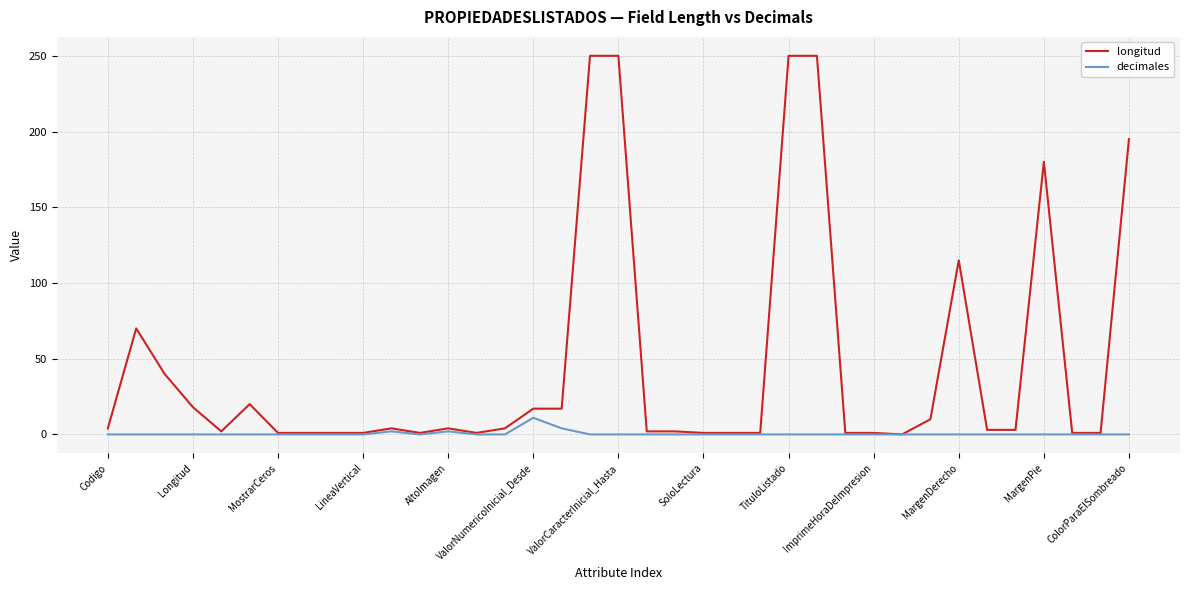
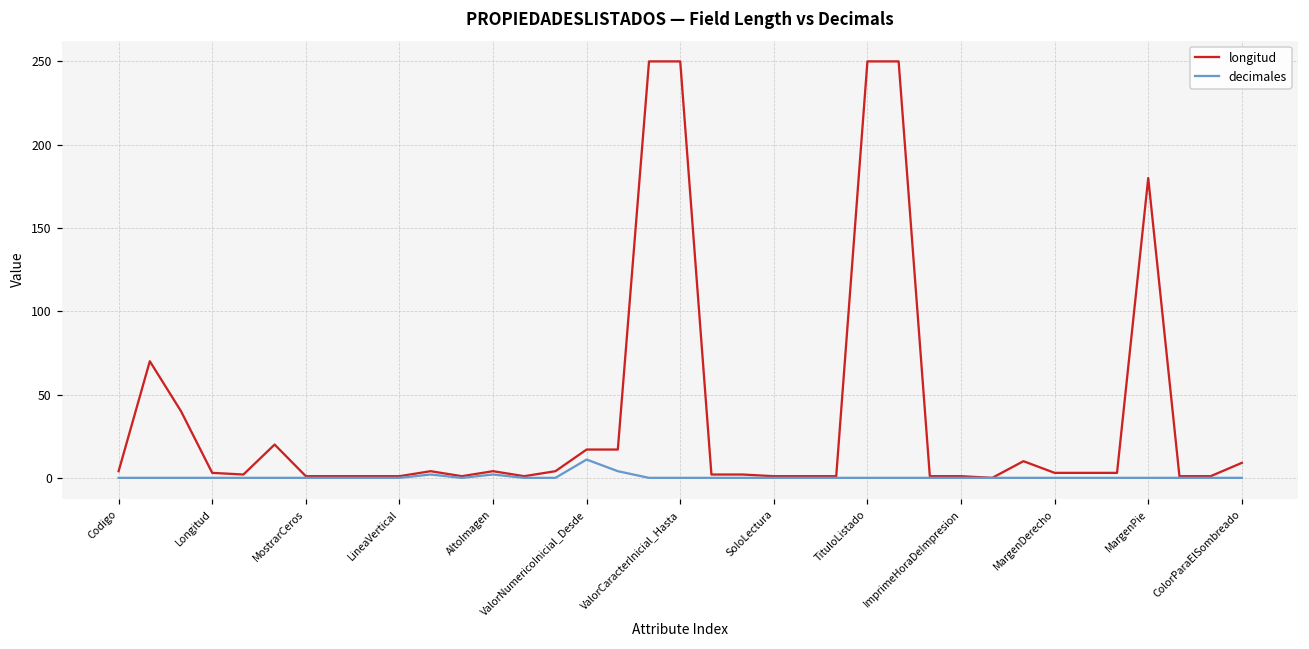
  {
    "longitud": {
      "Codigo": 4,
-     "Longitud": 18,
+     "Longitud": 3,
      "AltoImagen": 4,
      "ValorNumericoInicial_Desde": 17,
      "ValorCaracterInicial_Hasta": 250,
      "TituloListado": 250,
-     "MargenDerecho": 115,
+     "MargenDerecho": 3,
      "MargenPie": 180,
-     "ColorParaElSombreado": 195
+     "ColorParaElSombreado": 9
    },
    "decimales": {
      "Codigo": 0,
      "Longitud": 0,
      "AltoImagen": 2,
      "ValorNumericoInicial_Desde": 11,
      "ValorCaracterInicial_Hasta": 0,
      "TituloListado": 0,
      "MargenDerecho": 0,
      "MargenPie": 0,
      "ColorParaElSombreado": 0
    }
  }
